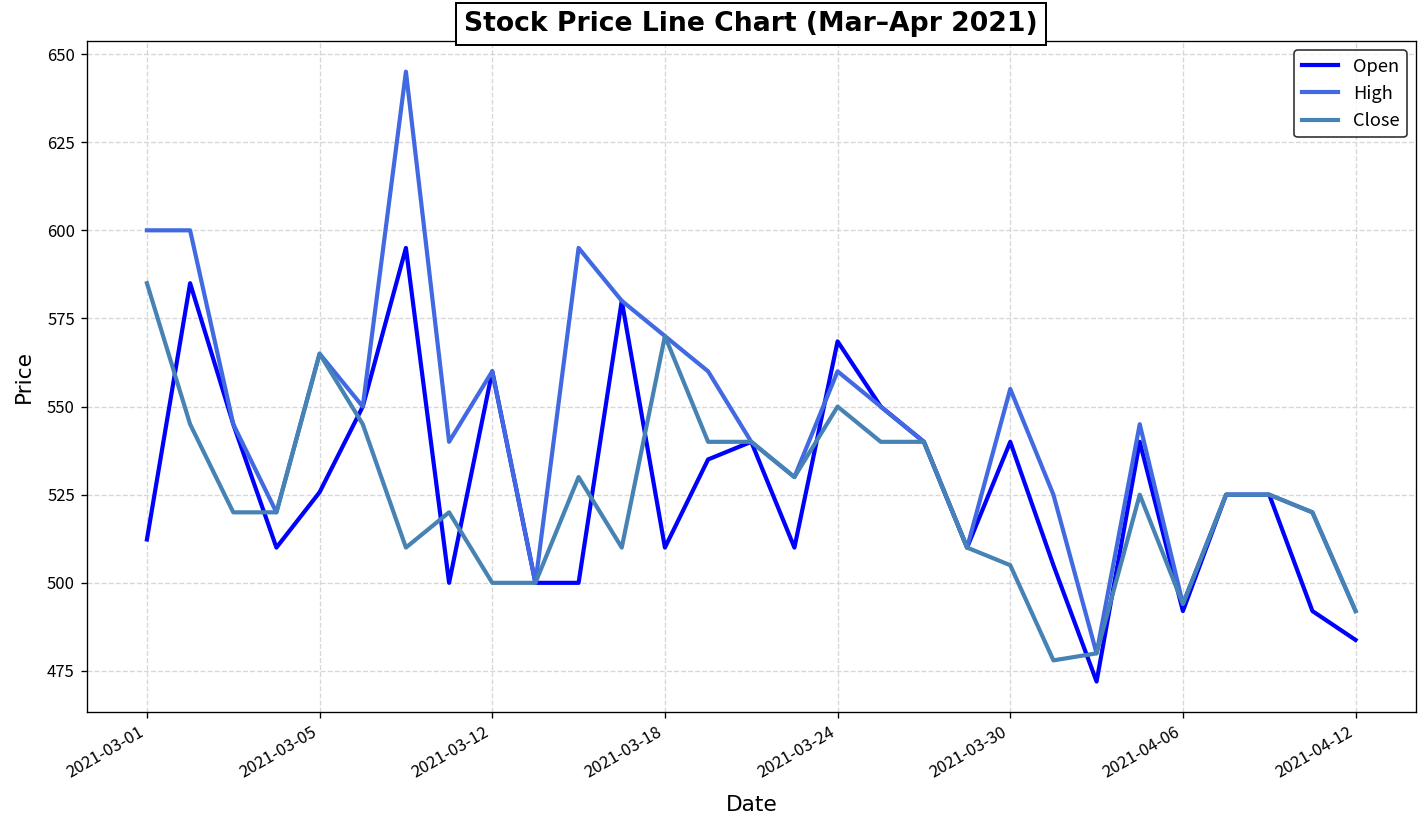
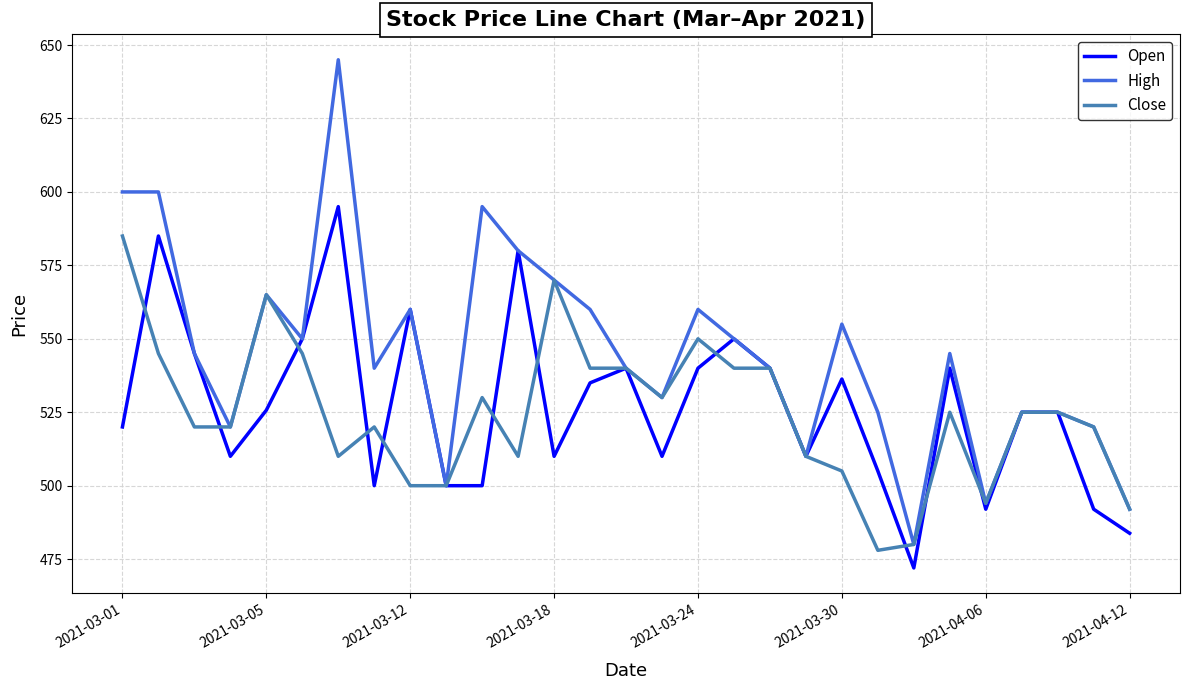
  {
    "Open": {
-     "2021-03-01": 512,
+     "2021-03-01": 520,
      "2021-03-05": 526,
      "2021-03-18": 510,
-     "2021-03-24": 569,
-     "2021-03-30": 540,
+     "2021-03-24": 540,
+     "2021-03-30": 536,
      "2021-04-06": 492,
      "2021-04-12": 484
    }
  }
